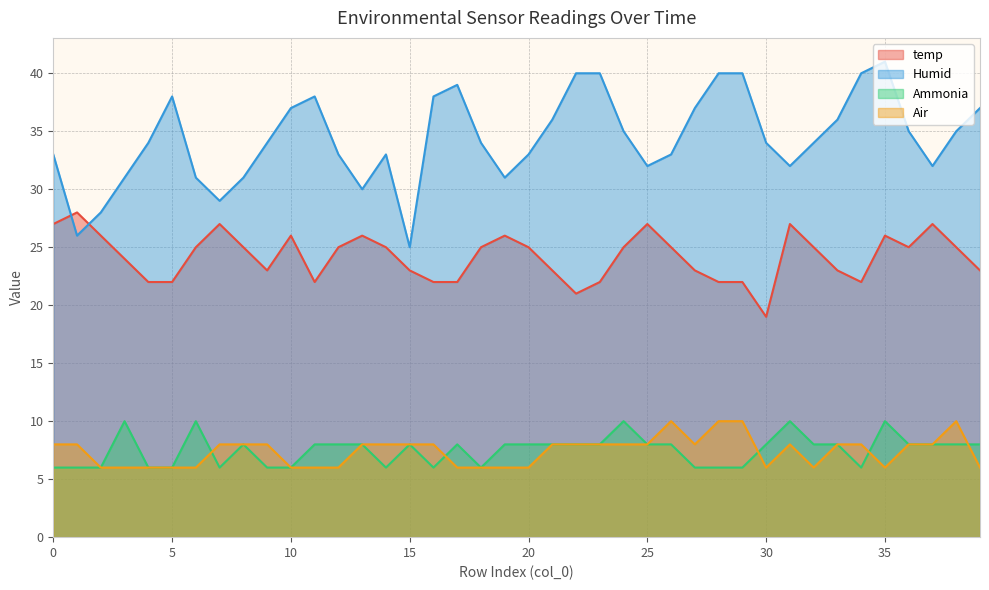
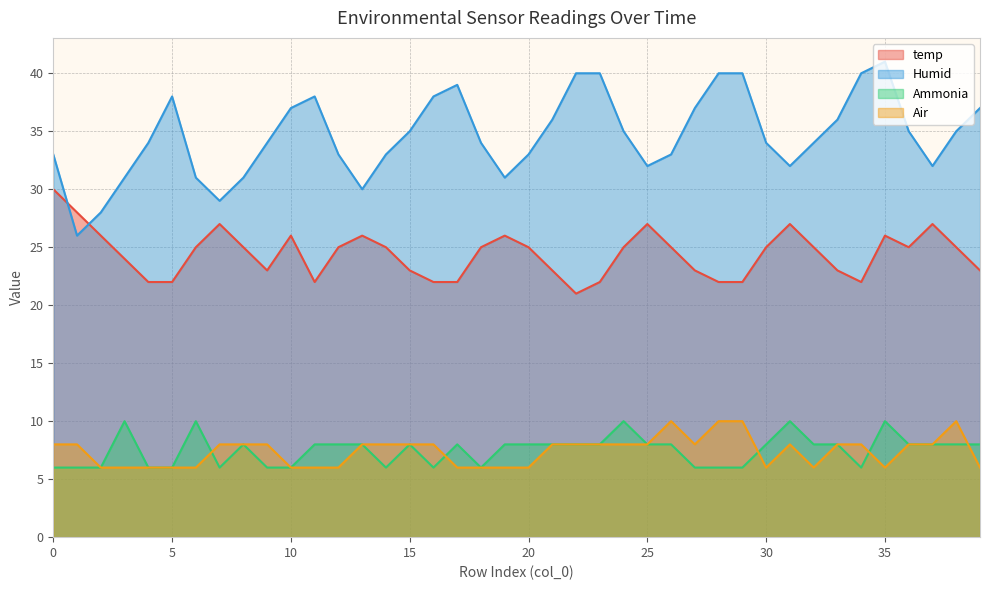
  {
    "temp": {
-     "0": 27,
+     "0": 30,
      "5": 22,
      "10": 26,
      "15": 23,
      "20": 25,
      "25": 27,
-     "30": 19,
+     "30": 25,
      "35": 26
    },
    "Humid": {
      "0": 33,
      "5": 38,
      "10": 37,
-     "15": 25,
+     "15": 35,
      "20": 33,
      "25": 32,
      "30": 34
    },
    "Ammonia": {
      "0": 6,
      "20": 8,
      "30": 8,
      "35": 10
    },
    "Air": {
      "0": 8,
      "20": 6,
      "30": 6,
      "35": 6
    }
  }
